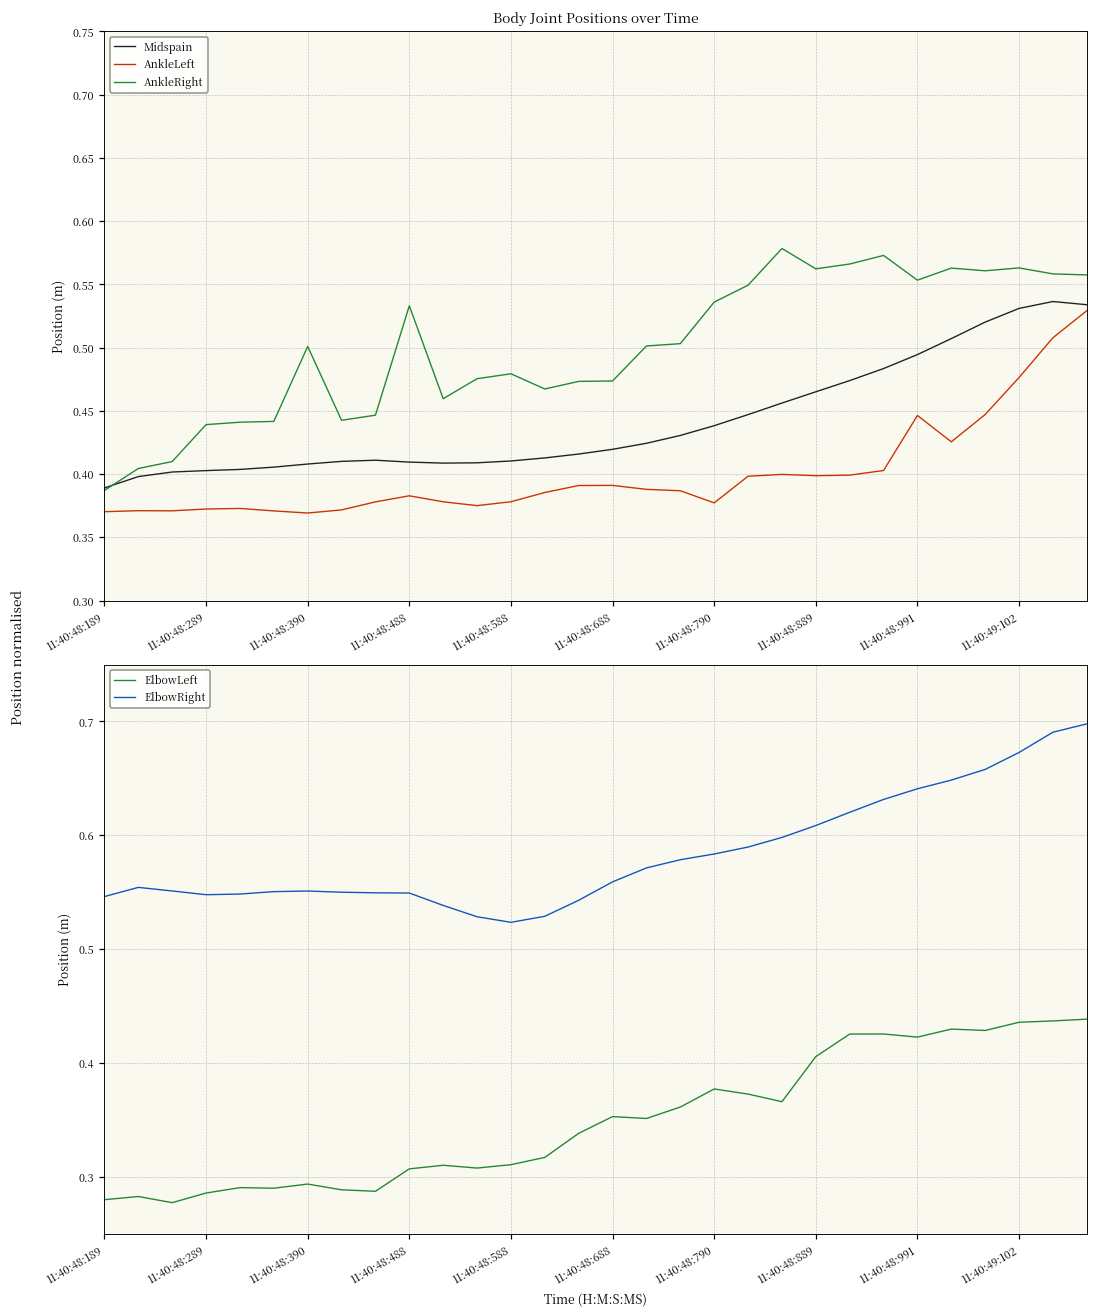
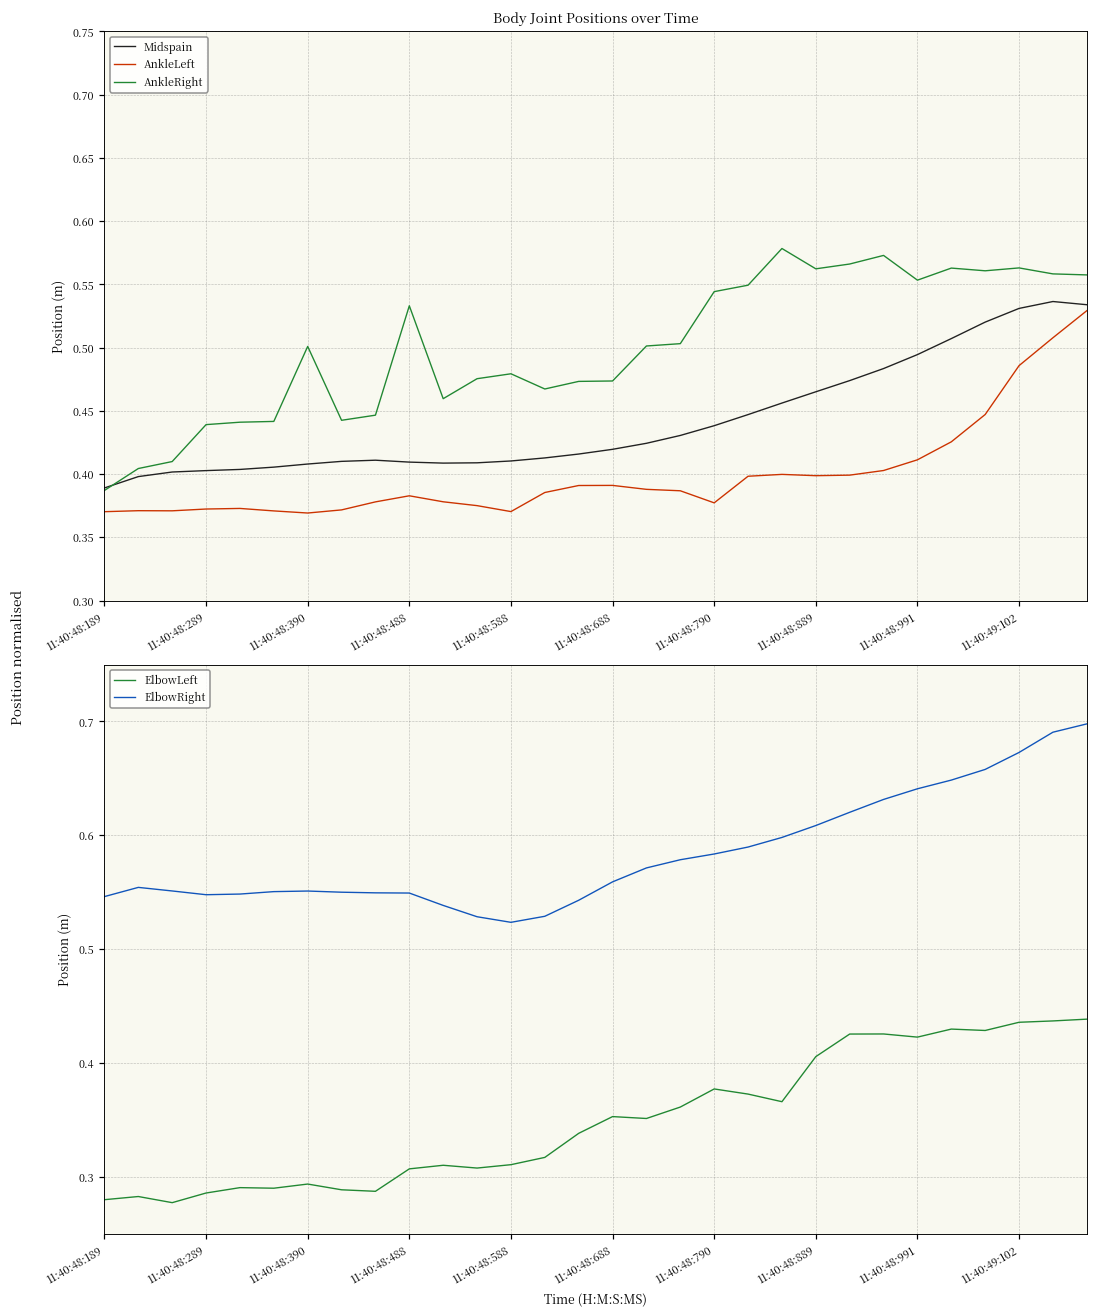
  {
    "Body Joint Positions over Time": {
      "Midspain": {
        "11:40:48:289": 0.403,
        "11:40:48:390": 0.408,
        "11:40:48:488": 0.409,
        "11:40:48:588": 0.410,
        "11:40:48:688": 0.420,
        "11:40:48:790": 0.438,
        "11:40:48:889": 0.465,
        "11:40:48:991": 0.494,
        "11:40:49:102": 0.531
      },
      "AnkleLeft": {
        "11:40:48:189": 0.370,
        "11:40:48:289": 0.372,
        "11:40:48:390": 0.369,
        "11:40:48:488": 0.383,
-       "11:40:48:588": 0.378,
+       "11:40:48:588": 0.370,
        "11:40:48:688": 0.391,
        "11:40:48:790": 0.377,
        "11:40:48:889": 0.399,
-       "11:40:48:991": 0.446,
-       "11:40:49:102": 0.476
+       "11:40:48:991": 0.411,
+       "11:40:49:102": 0.486
      },
      "AnkleRight": {
        "11:40:48:289": 0.439,
        "11:40:48:390": 0.501,
        "11:40:48:488": 0.533,
        "11:40:48:588": 0.479,
        "11:40:48:688": 0.474,
-       "11:40:48:790": 0.536,
+       "11:40:48:790": 0.544,
        "11:40:48:889": 0.562,
        "11:40:48:991": 0.553,
        "11:40:49:102": 0.563
      }
    }
  }
